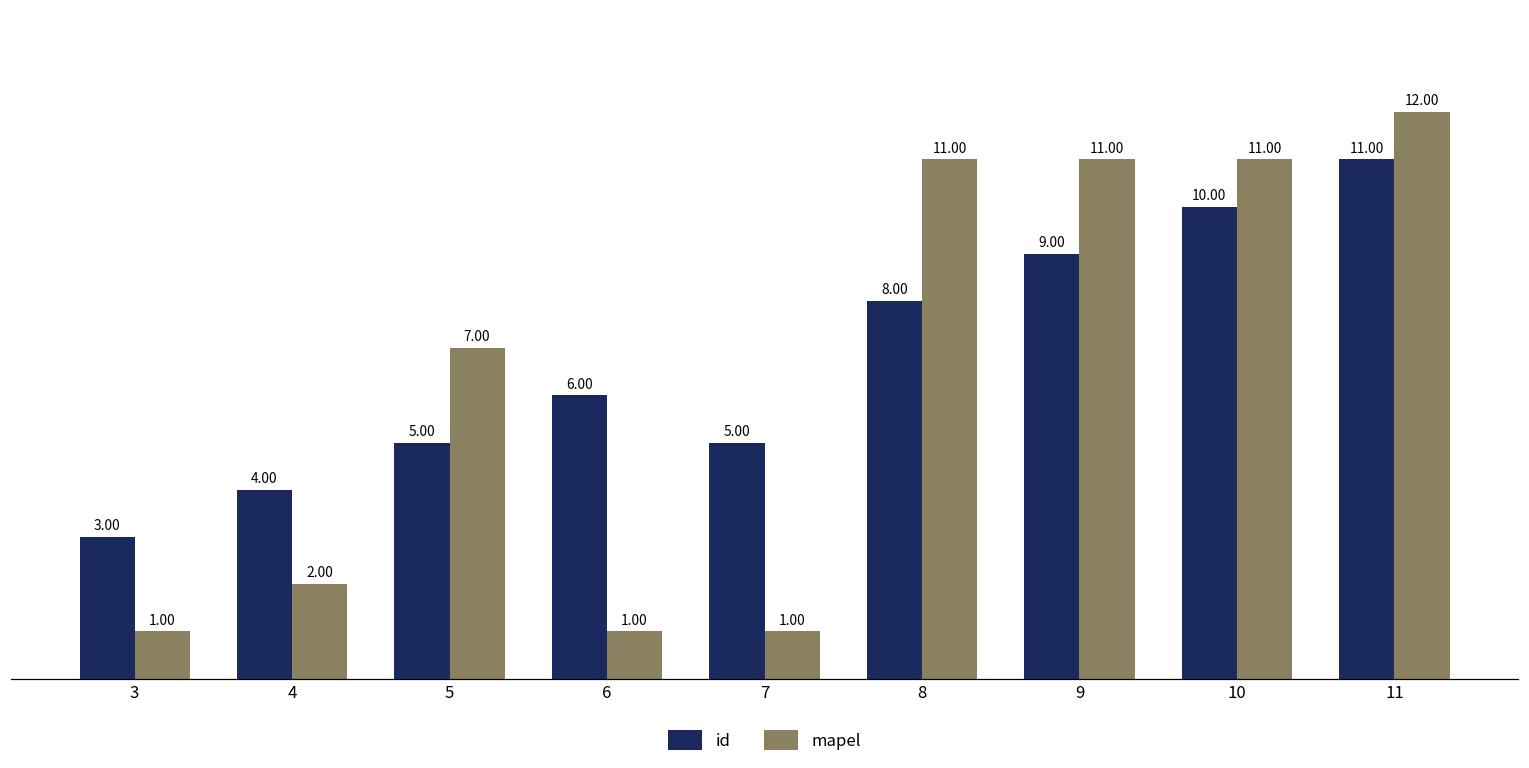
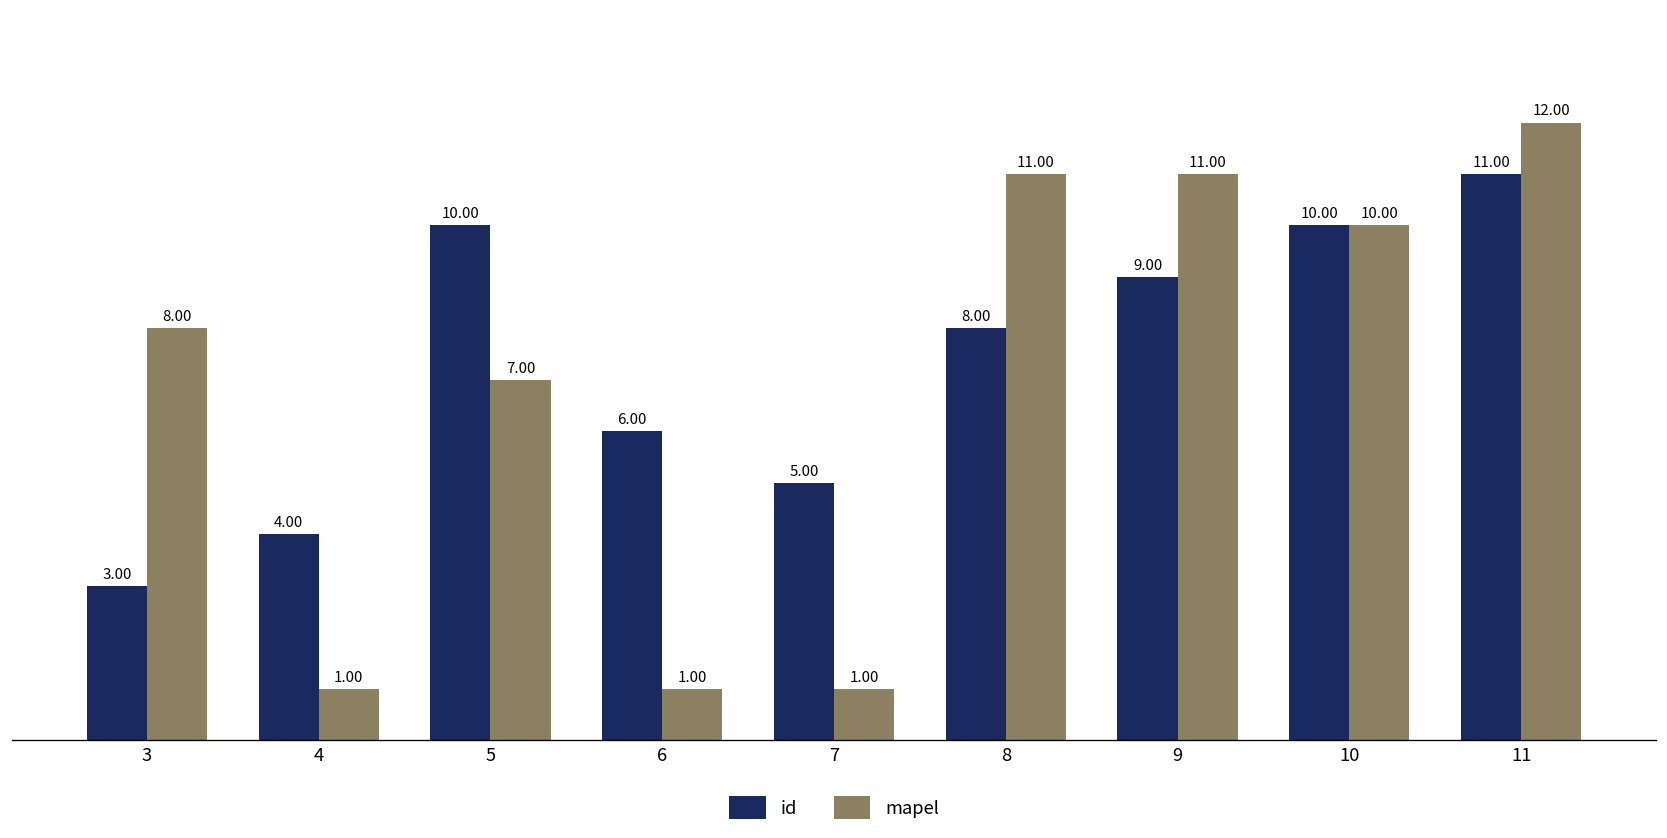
  {
    "id": {
      "3": 3.00,
      "4": 4.00,
-     "5": 5.00,
+     "5": 10.00,
      "6": 6.00,
      "7": 5.00,
      "8": 8.00,
      "9": 9.00,
      "10": 10.00,
      "11": 11.00
    },
    "mapel": {
-     "3": 1.00,
-     "4": 2.00,
+     "3": 8.00,
+     "4": 1.00,
      "5": 7.00,
      "6": 1.00,
      "7": 1.00,
      "8": 11.00,
      "9": 11.00,
-     "10": 11.00,
+     "10": 10.00,
      "11": 12.00
    }
  }
